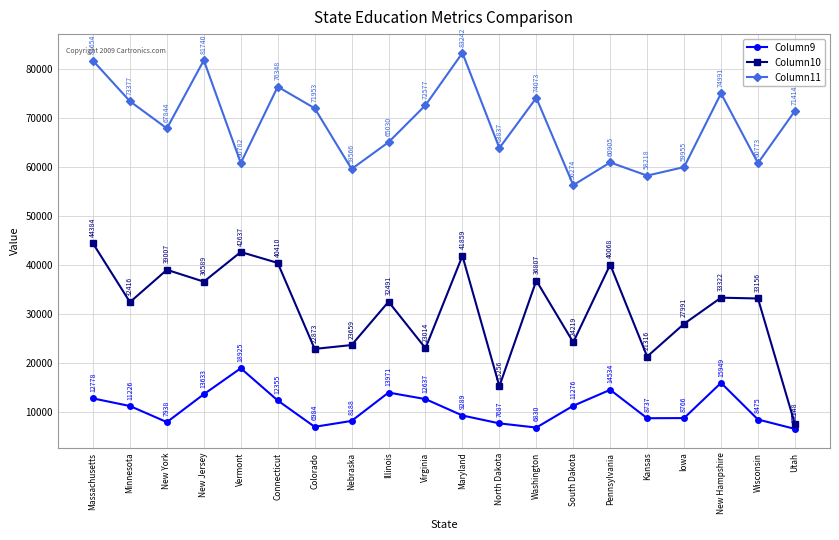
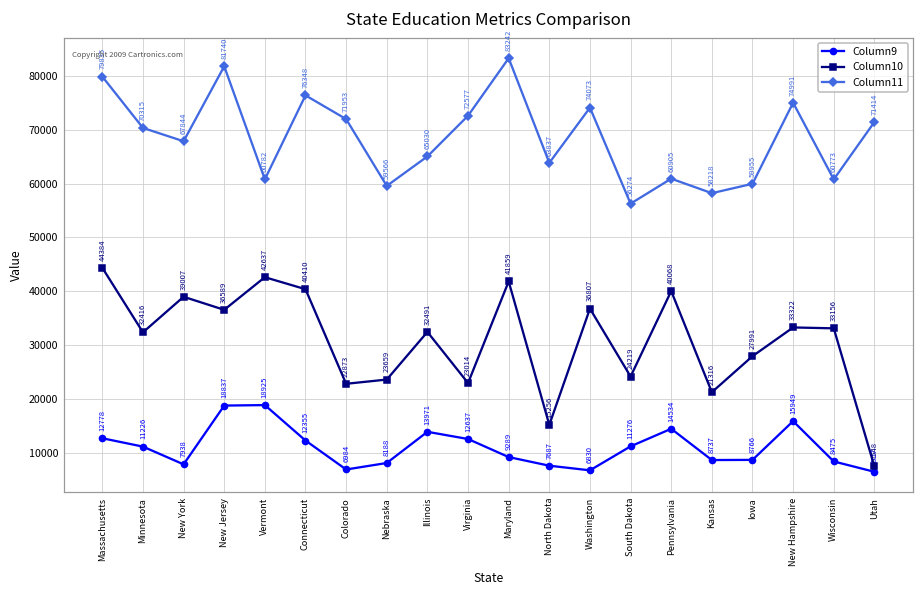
  {
    "Column9": {
      "Massachusetts": 12778,
      "Minnesota": 11226,
      "New York": 7938,
-     "New Jersey": 13633,
+     "New Jersey": 18837,
      "Vermont": 18925,
      "Connecticut": 12355,
      "Colorado": 6984,
      "Nebraska": 8188,
      "Illinois": 13971,
      "Virginia": 12637,
      "Maryland": 9289,
      "North Dakota": 7687,
      "Washington": 6830,
      "South Dakota": 11276,
      "Pennsylvania": 14534,
      "Kansas": 8737,
      "Iowa": 8766,
      "New Hampshire": 15949,
      "Wisconsin": 8475
    },
    "Column10": {
      "Massachusetts": 44384,
      "Minnesota": 32416,
      "New York": 39007,
      "New Jersey": 36589,
      "Vermont": 42637,
      "Connecticut": 40410,
      "Colorado": 22873,
      "Nebraska": 23659,
      "Illinois": 32491,
      "Virginia": 23014,
      "Maryland": 41859,
      "North Dakota": 15256,
      "Washington": 36807,
      "South Dakota": 24219,
      "Pennsylvania": 40068,
      "Kansas": 21316,
      "Iowa": 27991,
      "New Hampshire": 33322,
      "Wisconsin": 33156
    },
    "Column11": {
-     "Massachusetts": 81654,
-     "Minnesota": 73377,
+     "Massachusetts": 79835,
+     "Minnesota": 70315,
      "New York": 67844,
      "New Jersey": 81740,
      "Vermont": 60782,
      "Connecticut": 76348,
      "Colorado": 71953,
      "Nebraska": 59566,
      "Illinois": 65030,
      "Virginia": 72577,
      "Maryland": 83242,
      "North Dakota": 63837,
      "Washington": 74073,
      "South Dakota": 56274,
      "Pennsylvania": 60905,
      "Kansas": 58218,
      "Iowa": 59955,
      "New Hampshire": 74991,
      "Wisconsin": 60773
    }
  }
